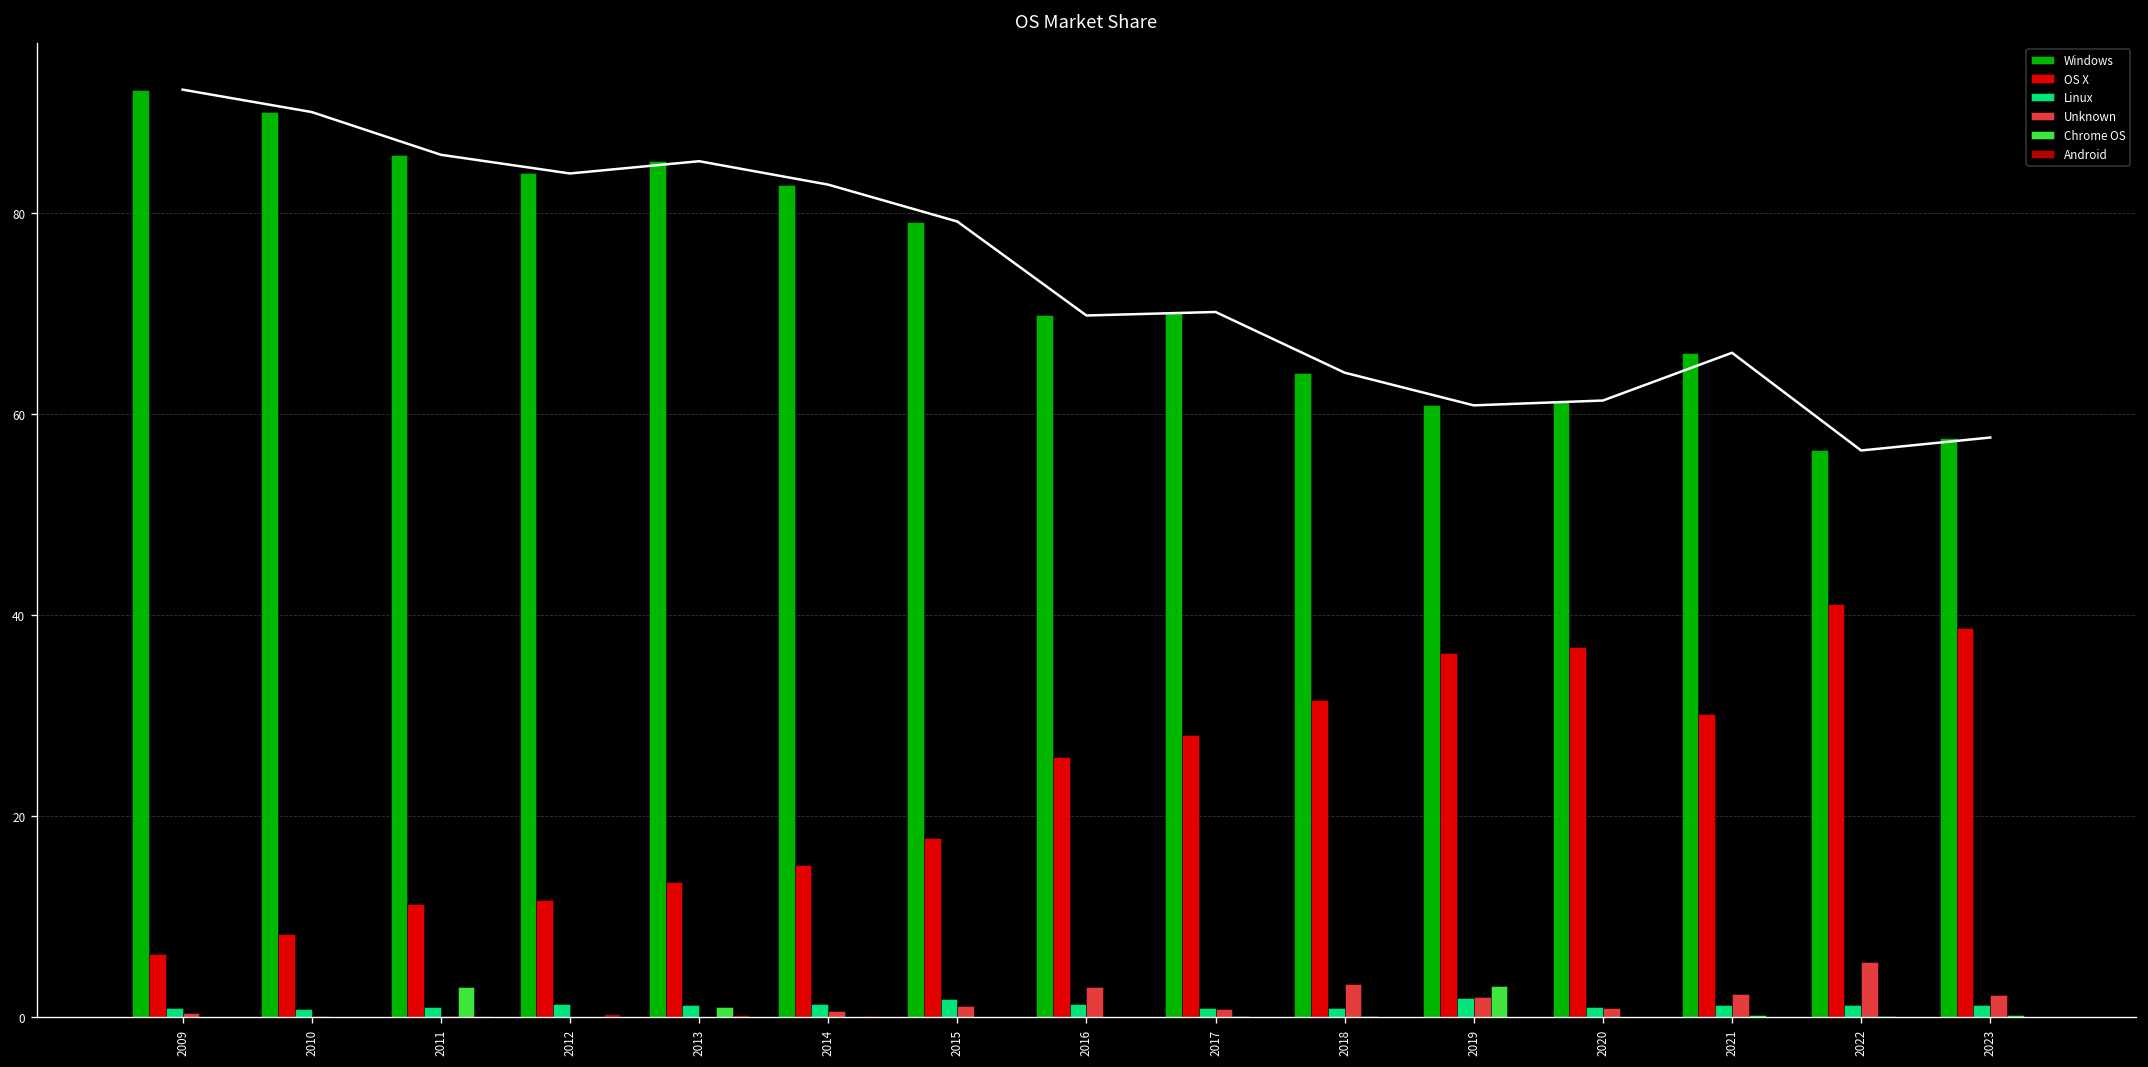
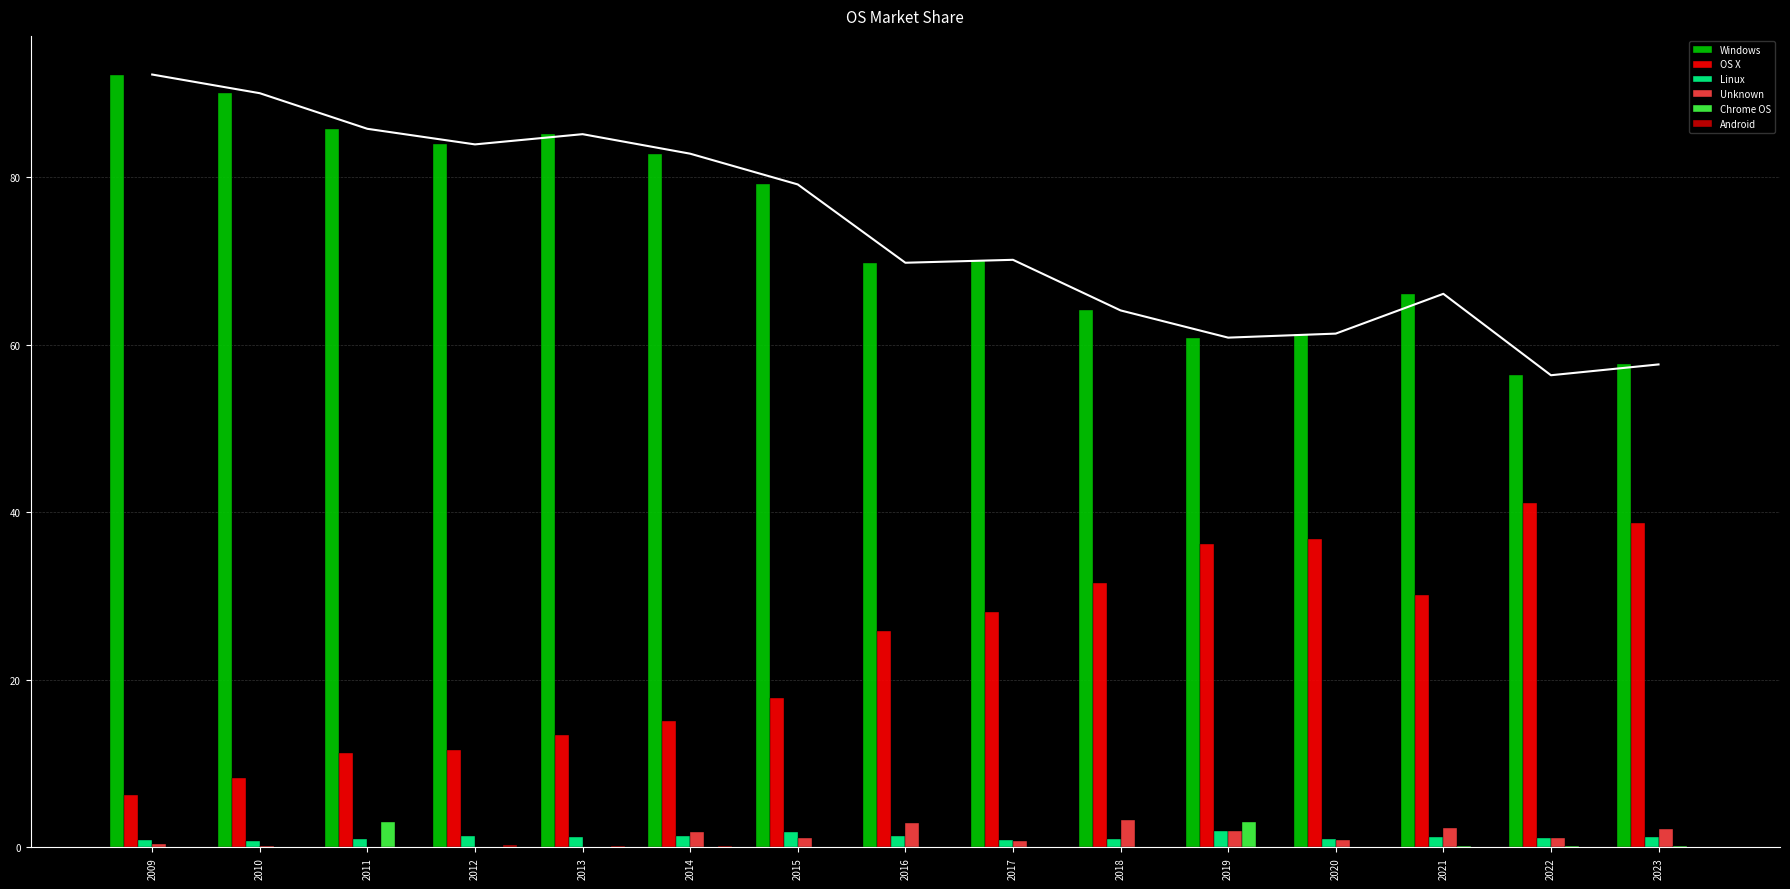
  {
    "Windows": {
      "2009": 92,
      "2010": 90,
      "2011": 86,
      "2012": 84,
      "2013": 85,
      "2014": 83,
      "2015": 79,
      "2016": 70,
      "2017": 70,
      "2018": 64,
      "2019": 61,
      "2020": 61,
      "2021": 66,
      "2022": 56,
      "2023": 58
    },
    "Linux": {
      "2009": 1,
      "2010": 1,
      "2011": 1,
      "2012": 1,
      "2013": 1,
      "2014": 1,
      "2015": 2,
      "2016": 1,
      "2017": 1,
      "2018": 1,
      "2019": 2,
      "2020": 1,
      "2021": 1,
      "2022": 1,
      "2023": 1
    },
    "Unknown": {
      "2009": 0,
-     "2014": 1,
+     "2014": 2,
      "2015": 1,
      "2016": 3,
      "2017": 1,
      "2018": 3,
      "2019": 2,
      "2020": 1,
      "2021": 2,
-     "2022": 5,
+     "2022": 1,
      "2023": 2
    },
    "Chrome OS": {
      "2009": 0,
      "2010": 0,
      "2011": 3,
      "2012": 0,
-     "2013": 1,
+     "2013": 0,
      "2019": 3
    }
  }
